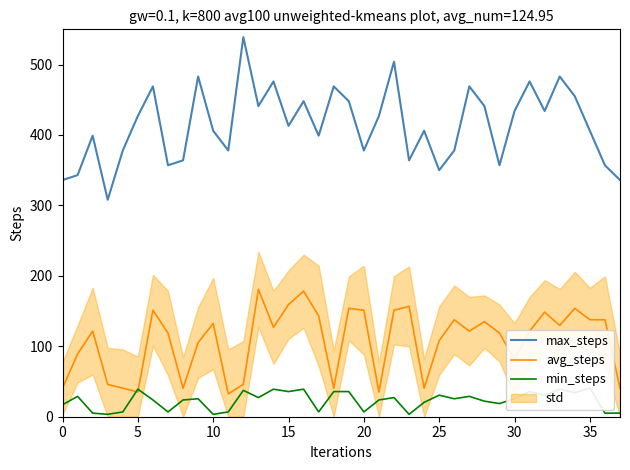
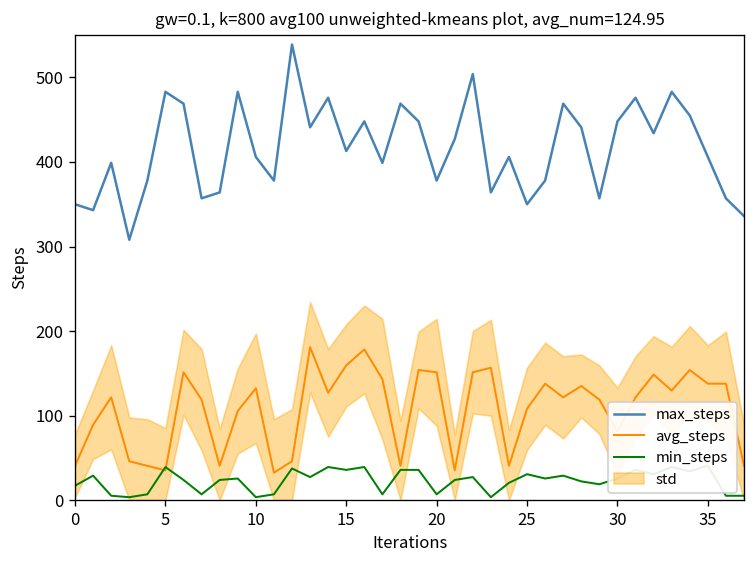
  {
    "max_steps": {
-     "0": 340,
-     "5": 430,
+     "0": 350,
+     "5": 480,
      "10": 410,
      "15": 410,
      "20": 380,
      "25": 350,
-     "30": 430,
+     "30": 450,
      "35": 410
    },
    "min_steps": {
      "0": 20,
      "5": 40,
      "10": 0,
      "15": 40,
      "20": 10,
      "25": 30
    }
  }
